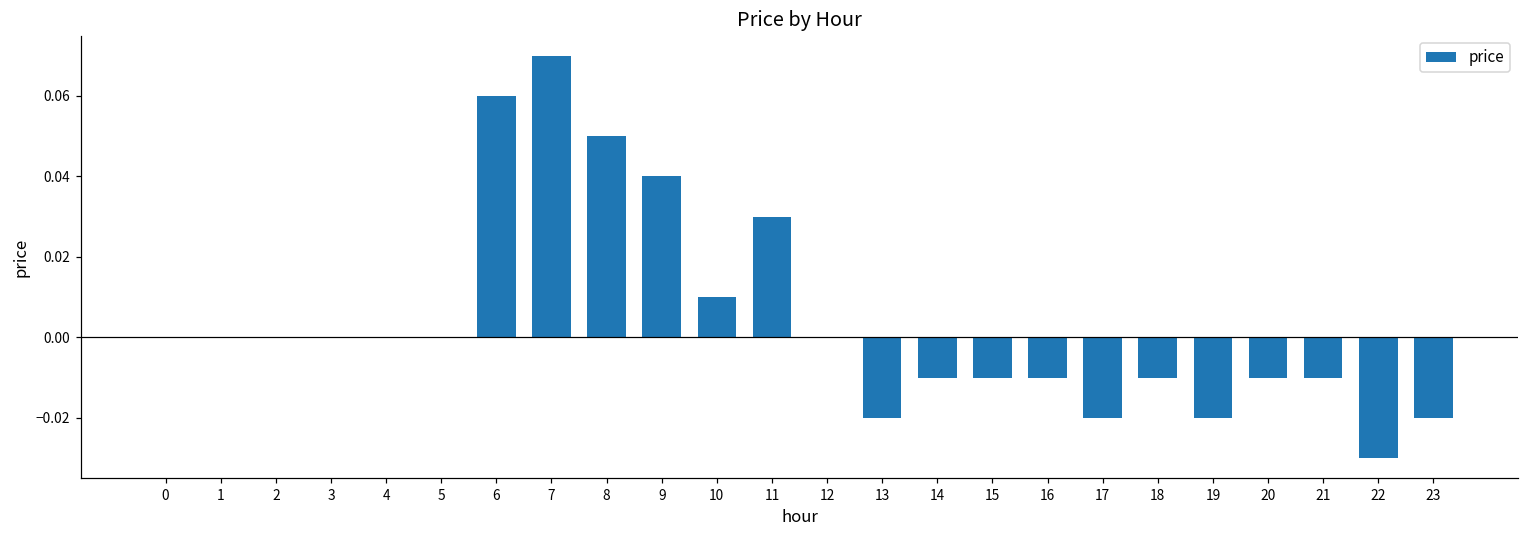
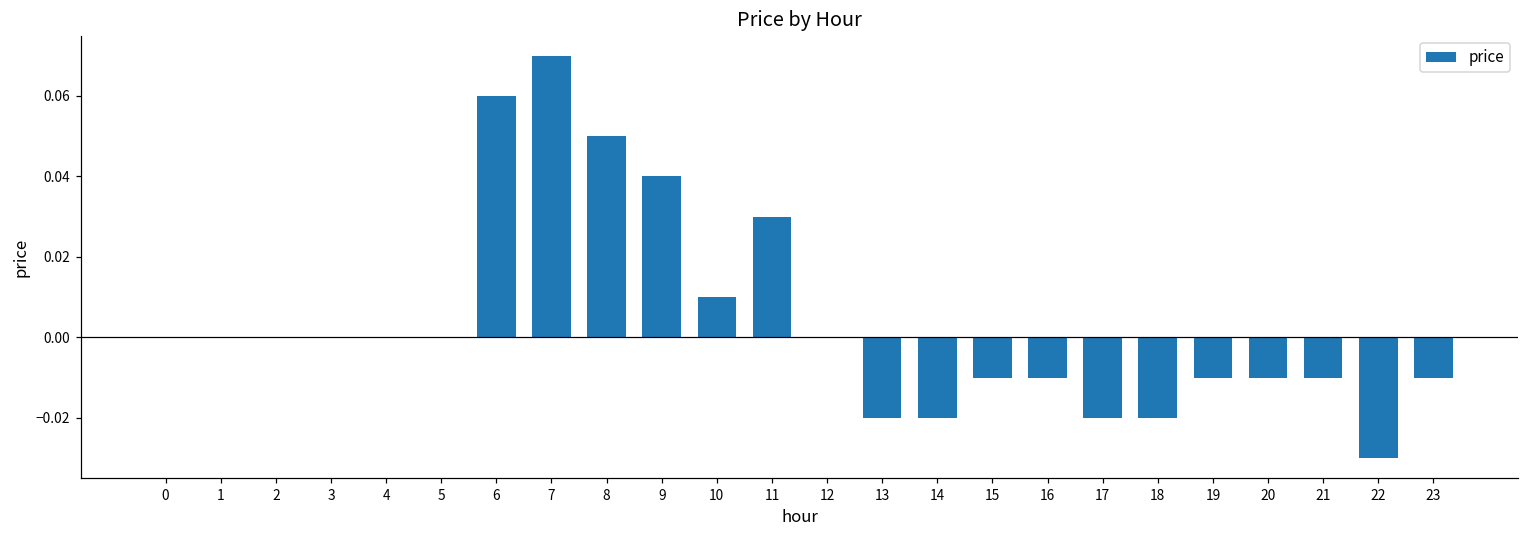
  {
    "0": 0.00,
    "1": 0.00,
    "2": 0.00,
    "3": 0.00,
    "4": 0.00,
    "5": 0.00,
    "6": 0.06,
    "7": 0.07,
    "8": 0.05,
    "9": 0.04,
    "10": 0.01,
    "11": 0.03,
    "12": 0.00,
    "13": -0.02,
-   "14": -0.01,
+   "14": -0.02,
    "15": -0.01,
    "16": -0.01,
    "17": -0.02,
-   "18": -0.01,
-   "19": -0.02,
+   "18": -0.02,
+   "19": -0.01,
    "20": -0.01,
    "21": -0.01,
    "22": -0.03,
-   "23": -0.02
+   "23": -0.01
  }
